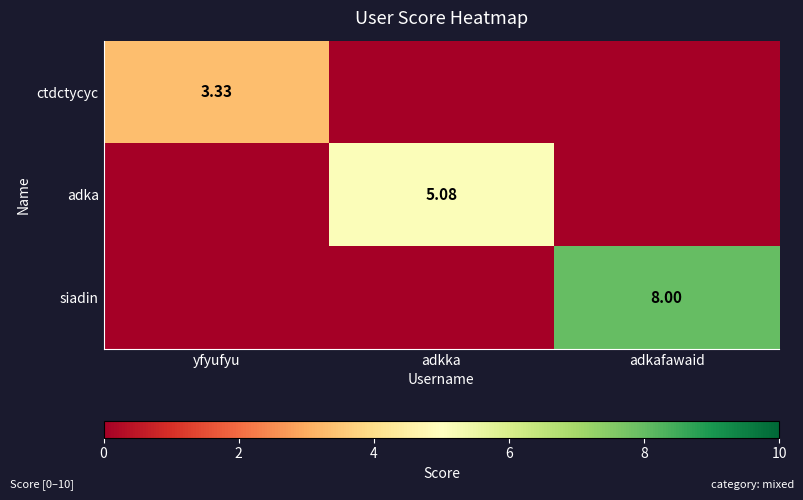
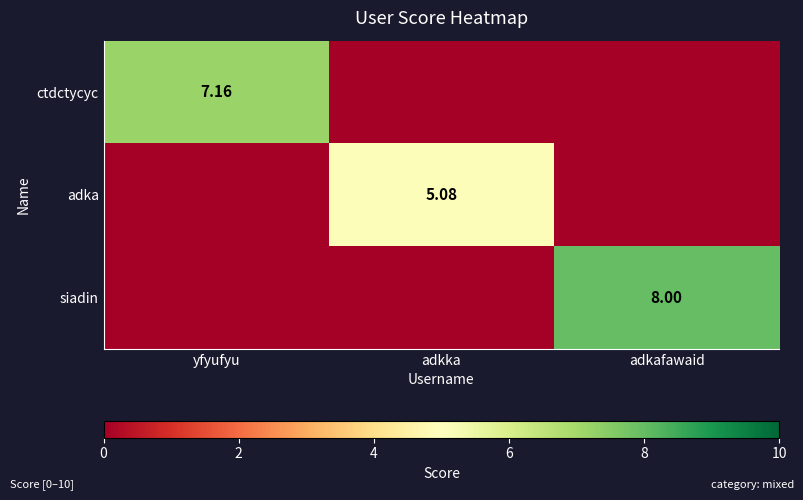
  {
    "ctdctycyc": {
-     "yfyufyu": 3.33
+     "yfyufyu": 7.16
    },
    "adka": {
      "adkka": 5.08
    },
    "siadin": {
      "adkafawaid": 8.00
    }
  }
